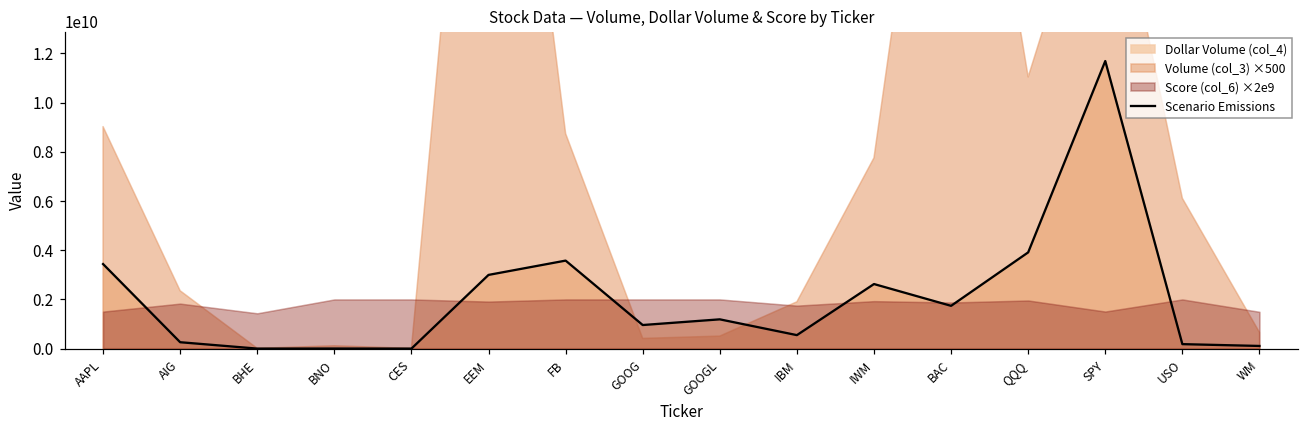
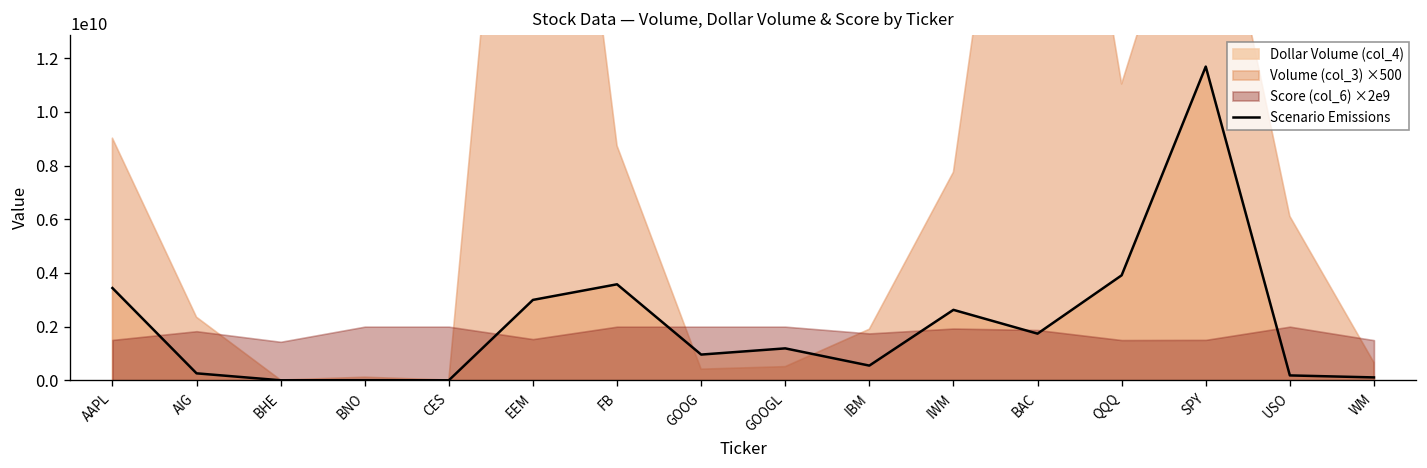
  {
    "Score (col_6) ×2e9": {
      "AAPL": 1500000000,
      "AIG": 1800000000,
      "BHE": 1400000000,
      "BNO": 2000000000,
      "CES": 2000000000,
-     "EEM": 1900000000,
+     "EEM": 1500000000,
      "FB": 2000000000,
      "GOOG": 2000000000,
      "GOOGL": 2000000000,
      "IBM": 1700000000,
      "IWM": 1900000000,
      "BAC": 1900000000,
-     "QQQ": 2000000000,
+     "QQQ": 1500000000,
      "SPY": 1500000000,
      "USO": 2000000000,
      "WM": 1500000000
    }
  }
